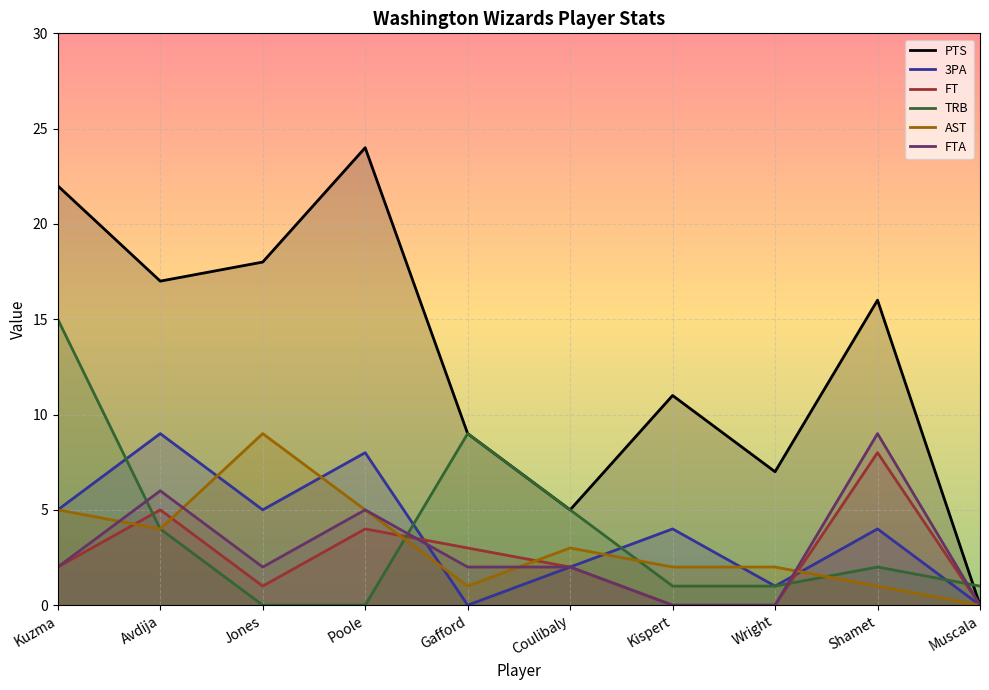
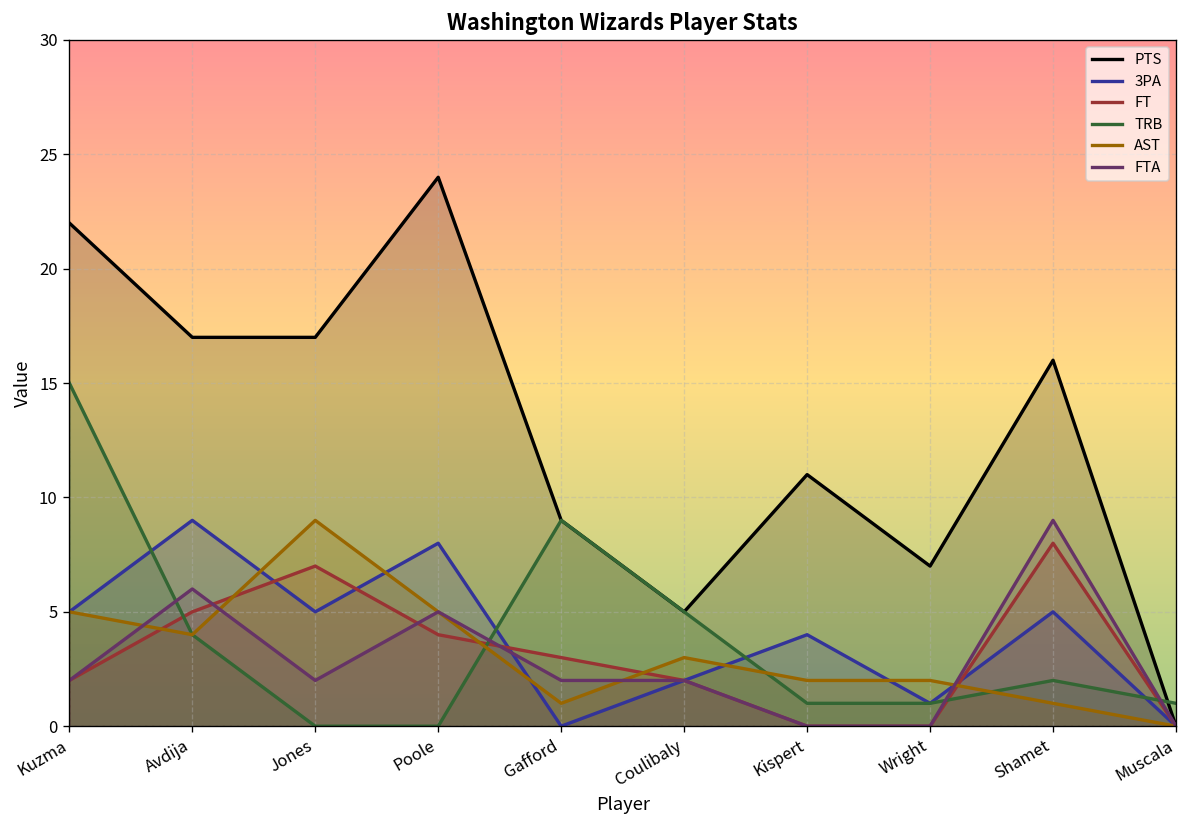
  {
    "PTS": {
      "Kuzma": 22,
      "Avdija": 17,
-     "Jones": 18,
+     "Jones": 17,
      "Poole": 24,
      "Kispert": 11,
      "Wright": 7,
      "Shamet": 16
    },
    "3PA": {
      "Avdija": 9,
      "Jones": 5,
      "Poole": 8,
      "Gafford": 0,
      "Kispert": 4,
-     "Shamet": 4
+     "Shamet": 5
    },
    "FT": {
      "Avdija": 5,
-     "Jones": 1,
+     "Jones": 7,
      "Poole": 4,
      "Gafford": 3,
      "Shamet": 8
    },
    "TRB": {
      "Kuzma": 15,
      "Jones": 0,
      "Poole": 0,
      "Kispert": 1,
      "Shamet": 2,
      "Muscala": 1
    },
    "AST": {
      "Jones": 9,
      "Gafford": 1,
      "Coulibaly": 3,
      "Kispert": 2,
      "Wright": 2,
      "Shamet": 1
    },
    "FTA": {
      "Avdija": 6,
      "Jones": 2,
      "Gafford": 2,
      "Shamet": 9
    }
  }
